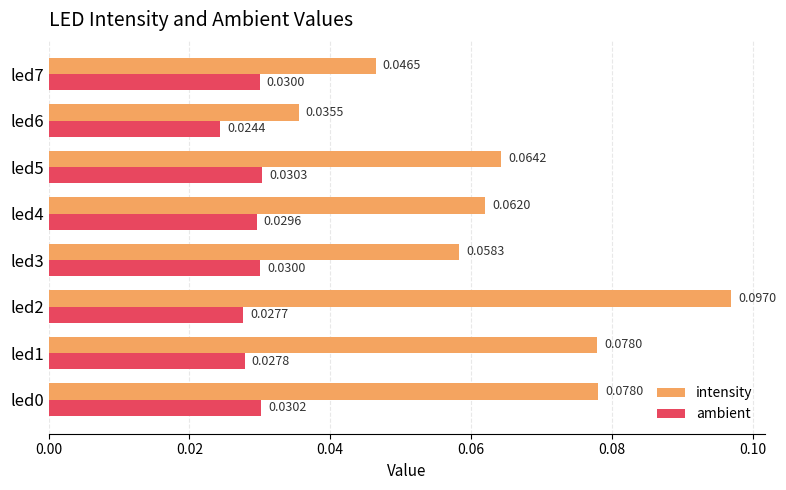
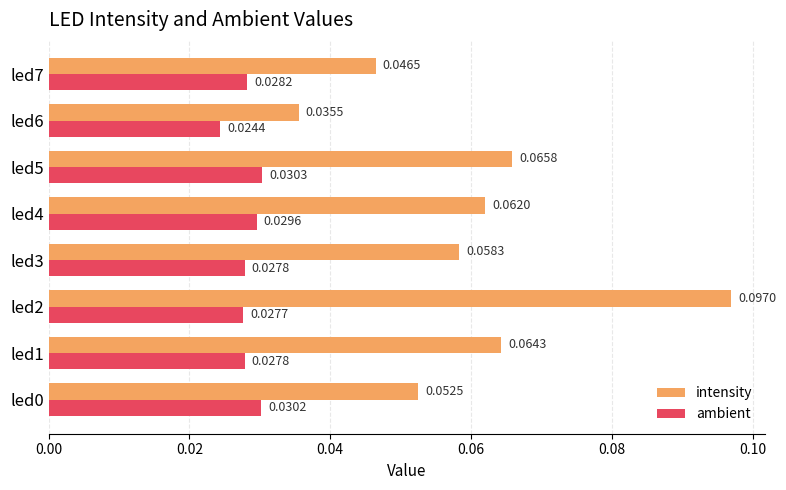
  {
    "intensity": {
      "led7": 0.0465,
      "led6": 0.0355,
-     "led5": 0.0642,
+     "led5": 0.0658,
      "led4": 0.0620,
      "led3": 0.0583,
      "led2": 0.0970,
-     "led1": 0.0780,
-     "led0": 0.0780
+     "led1": 0.0643,
+     "led0": 0.0525
    },
    "ambient": {
-     "led7": 0.0300,
+     "led7": 0.0282,
      "led6": 0.0244,
      "led5": 0.0303,
      "led4": 0.0296,
-     "led3": 0.0300,
+     "led3": 0.0278,
      "led2": 0.0277,
      "led1": 0.0278,
      "led0": 0.0302
    }
  }
